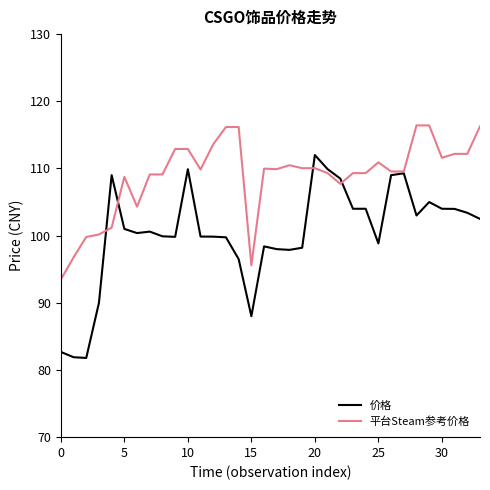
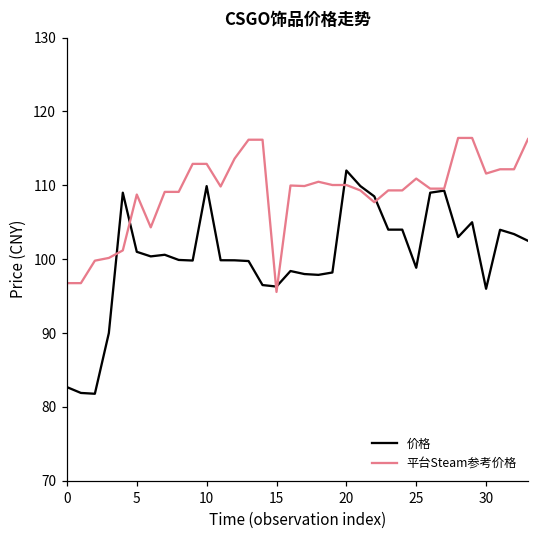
  {
    "价格": {
      "0": 83,
      "5": 101,
      "10": 110,
-     "15": 88,
+     "15": 96,
      "20": 112,
      "25": 99,
-     "30": 104
+     "30": 96
    },
    "平台Steam参考价格": {
-     "0": 93,
+     "0": 97,
      "5": 109,
      "10": 113,
      "15": 96,
      "20": 110,
      "25": 111,
      "30": 112
    }
  }
